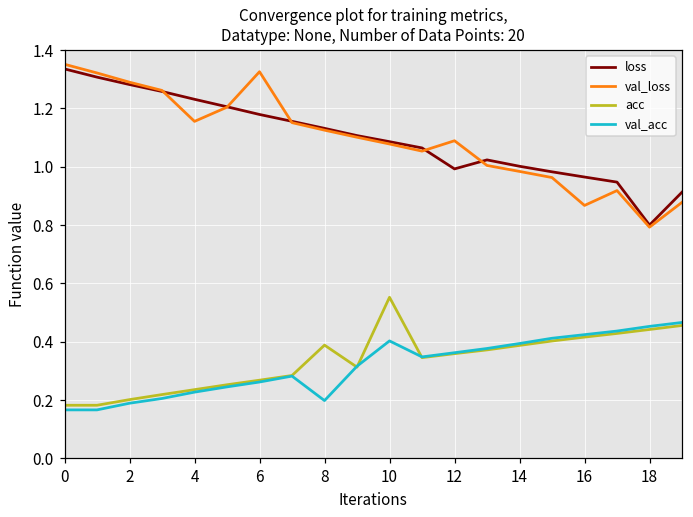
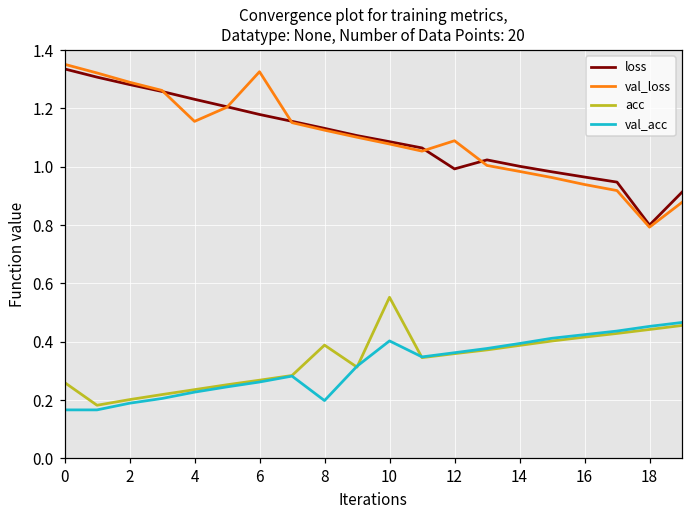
  {
    "loss": {
      "0": 1.34,
      "4": 1.23,
      "6": 1.18,
      "12": 0.99,
      "14": 1.00,
      "16": 0.96
    },
    "val_loss": {
      "0": 1.35,
      "4": 1.16,
      "6": 1.33,
      "12": 1.09,
      "14": 0.98,
-     "16": 0.87
+     "16": 0.94
    },
    "acc": {
-     "0": 0.18,
+     "0": 0.26,
      "2": 0.20,
      "8": 0.39,
      "10": 0.55,
      "18": 0.44
    },
    "val_acc": {
      "0": 0.17,
      "2": 0.19,
      "8": 0.20,
      "10": 0.40,
      "18": 0.45
    }
  }
